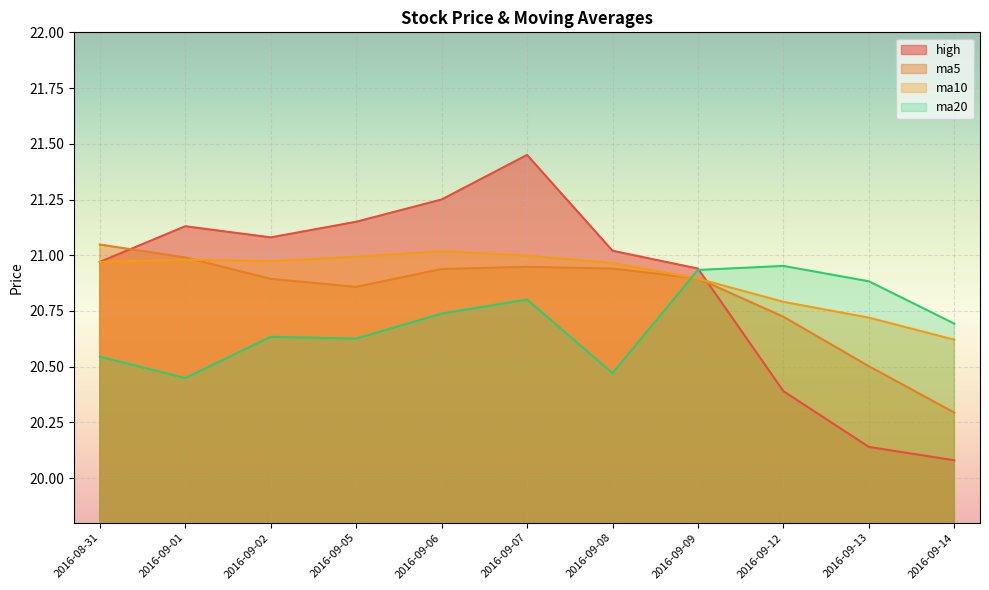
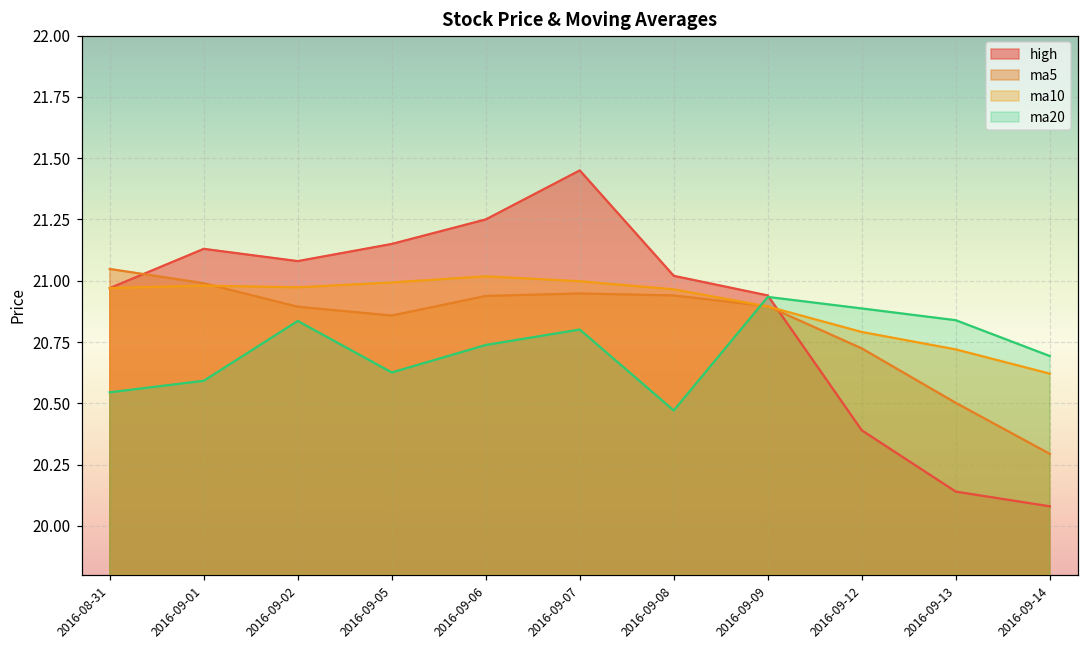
  {
    "ma20": {
      "2016-08-31": 20.55,
-     "2016-09-01": 20.45,
-     "2016-09-02": 20.63,
+     "2016-09-01": 20.59,
+     "2016-09-02": 20.84,
      "2016-09-05": 20.63,
      "2016-09-06": 20.74,
      "2016-09-07": 20.80,
      "2016-09-08": 20.47,
-     "2016-09-12": 20.95,
-     "2016-09-13": 20.88,
+     "2016-09-12": 20.89,
+     "2016-09-13": 20.84,
      "2016-09-14": 20.69
    }
  }
